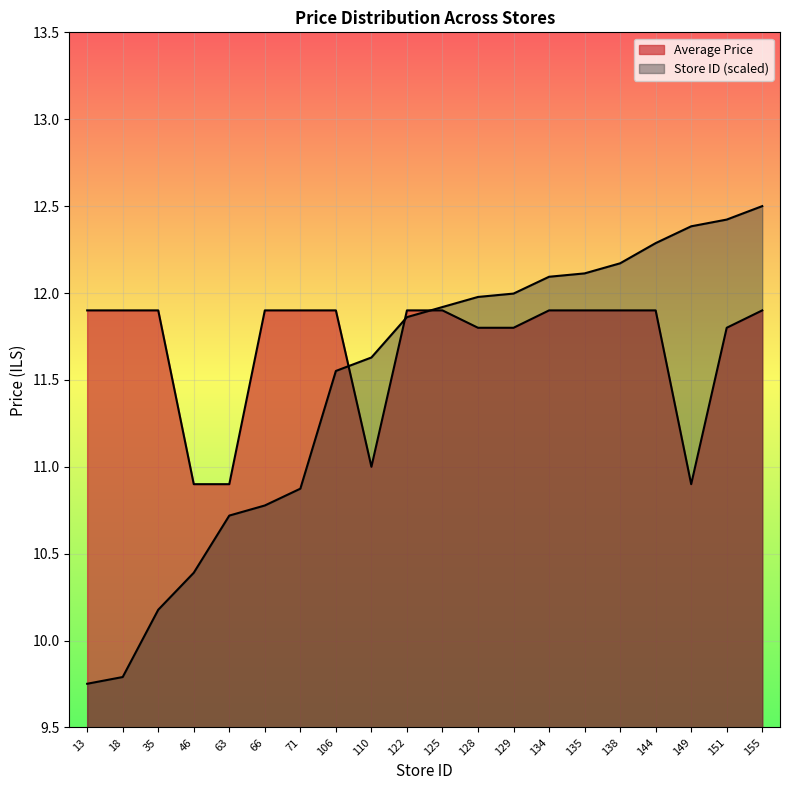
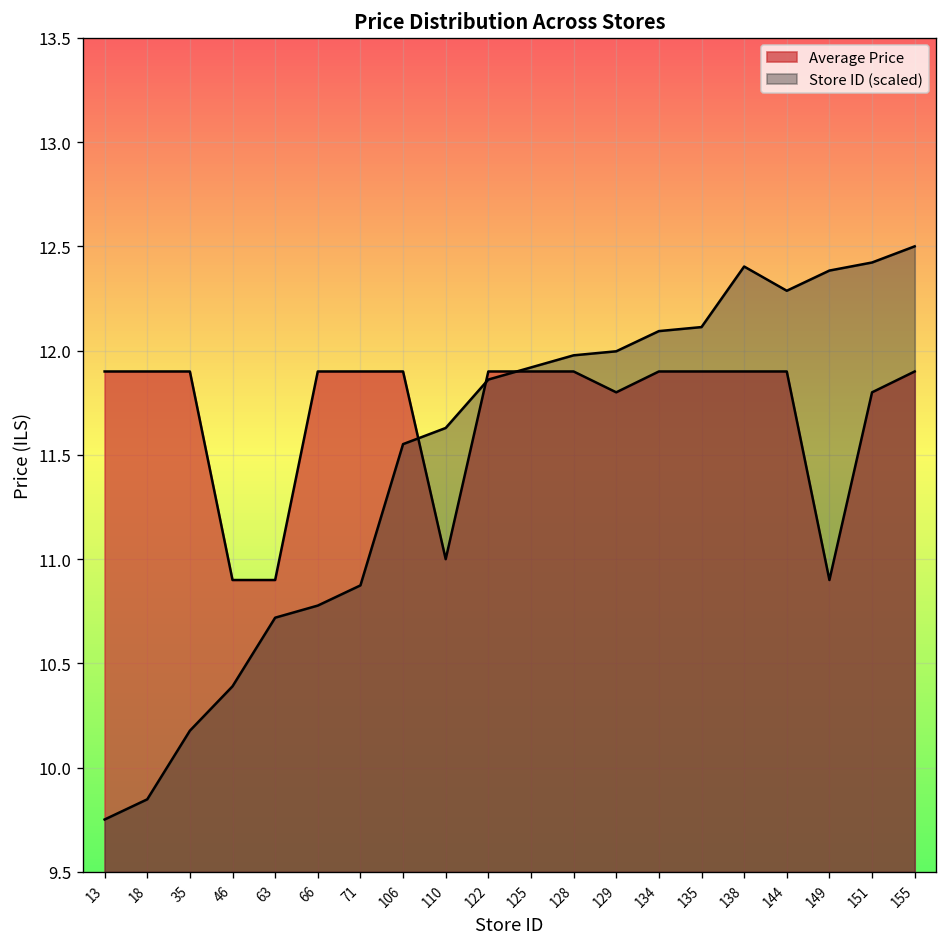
  {
    "Average Price": {
      "13": 11.9,
      "18": 11.9,
      "35": 11.9,
      "46": 10.9,
      "63": 10.9,
      "66": 11.9,
      "71": 11.9,
      "106": 11.9,
      "110": 11.0,
      "122": 11.9,
      "125": 11.9,
-     "128": 11.8,
+     "128": 11.9,
      "129": 11.8,
      "134": 11.9,
      "135": 11.9,
      "138": 11.9,
      "144": 11.9,
      "149": 10.9,
      "151": 11.8,
      "155": 11.9
    },
    "Store ID (scaled)": {
      "13": 9.75,
-     "18": 9.79,
+     "18": 9.85,
      "35": 10.18,
      "46": 10.39,
      "63": 10.72,
      "66": 10.78,
      "71": 10.87,
      "106": 11.55,
      "110": 11.63,
      "122": 11.86,
      "125": 11.92,
      "128": 11.98,
      "129": 12.00,
      "134": 12.09,
      "135": 12.11,
-     "138": 12.17,
+     "138": 12.40,
      "144": 12.29,
      "149": 12.38,
      "151": 12.42,
      "155": 12.50
    }
  }
